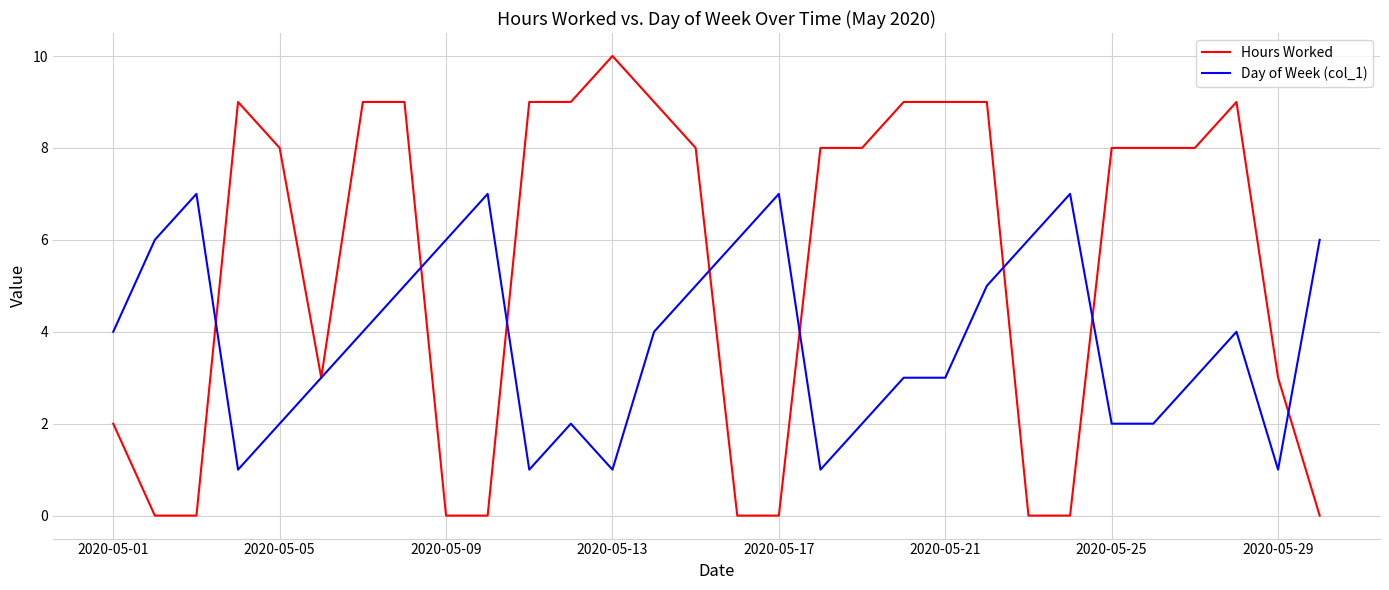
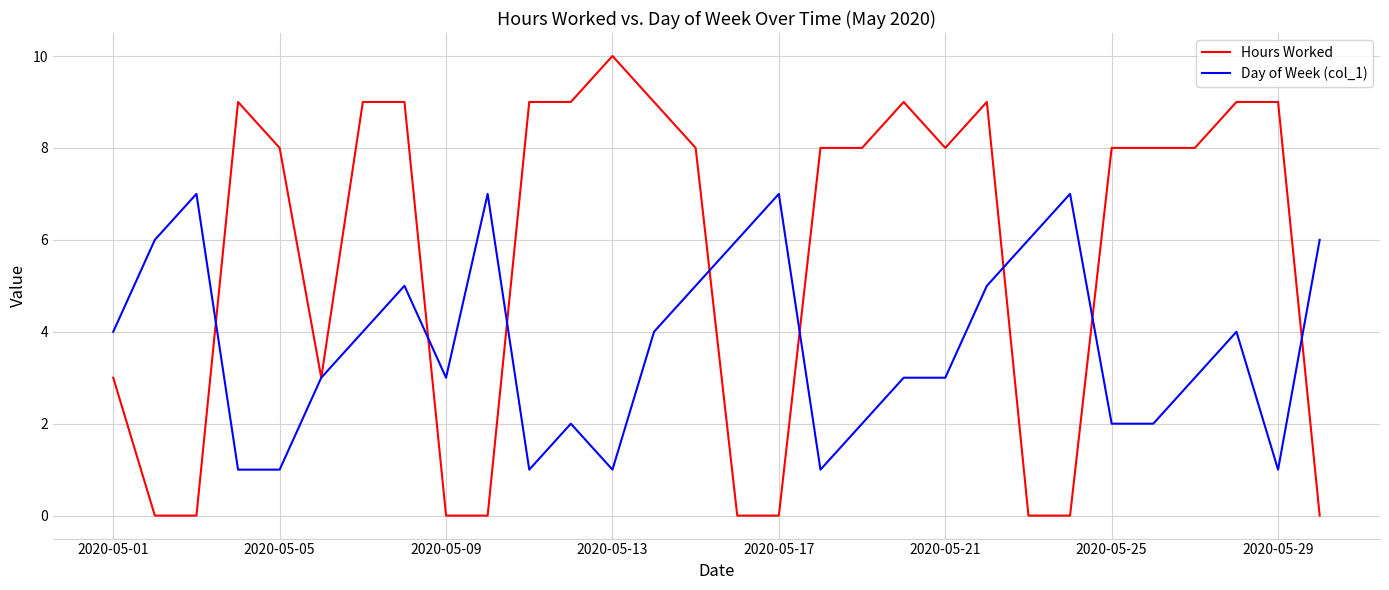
  {
    "Hours Worked": {
-     "2020-05-01": 2,
+     "2020-05-01": 3,
      "2020-05-05": 8,
      "2020-05-09": 0,
      "2020-05-13": 10,
      "2020-05-17": 0,
-     "2020-05-21": 9,
+     "2020-05-21": 8,
      "2020-05-25": 8,
-     "2020-05-29": 3
+     "2020-05-29": 9
    },
    "Day of Week (col_1)": {
      "2020-05-01": 4,
-     "2020-05-05": 2,
-     "2020-05-09": 6,
+     "2020-05-05": 1,
+     "2020-05-09": 3,
      "2020-05-13": 1,
      "2020-05-17": 7,
      "2020-05-21": 3,
      "2020-05-25": 2,
      "2020-05-29": 1
    }
  }
